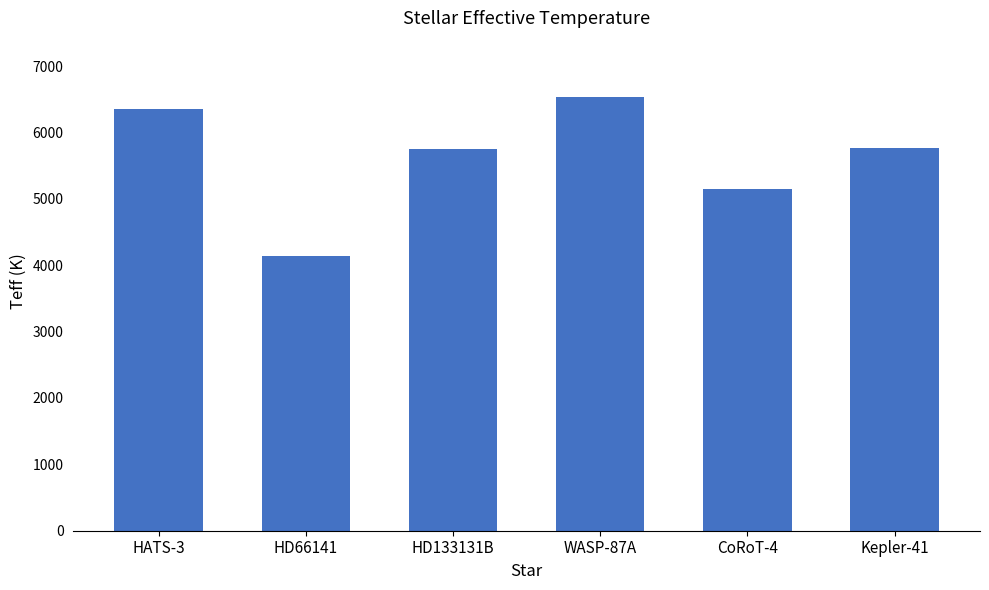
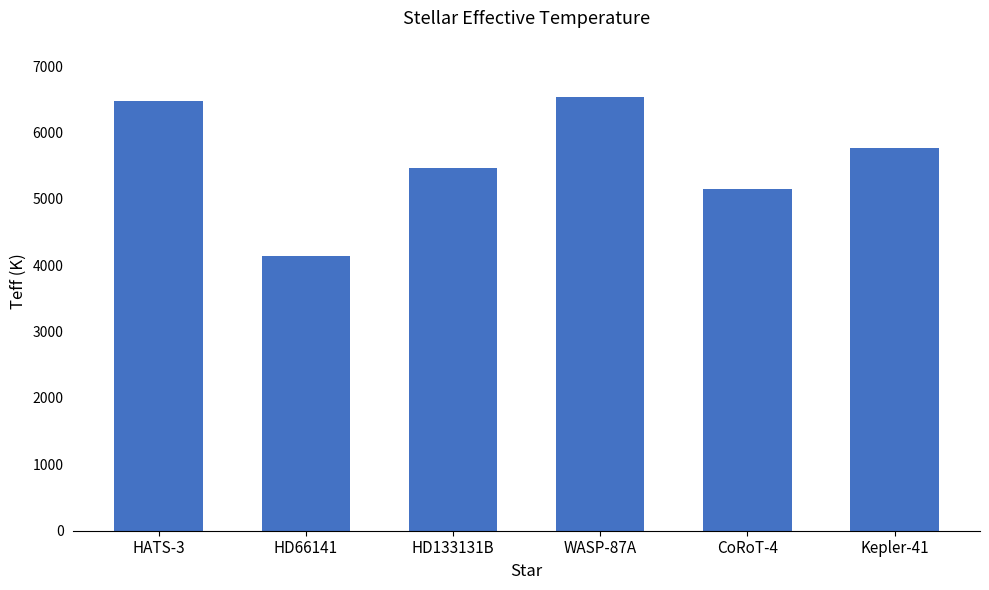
  {
-   "HATS-3": 6300,
+   "HATS-3": 6500,
    "HD66141": 4100,
-   "HD133131B": 5800,
+   "HD133131B": 5500,
    "WASP-87A": 6500,
    "CoRoT-4": 5100,
    "Kepler-41": 5800
  }
